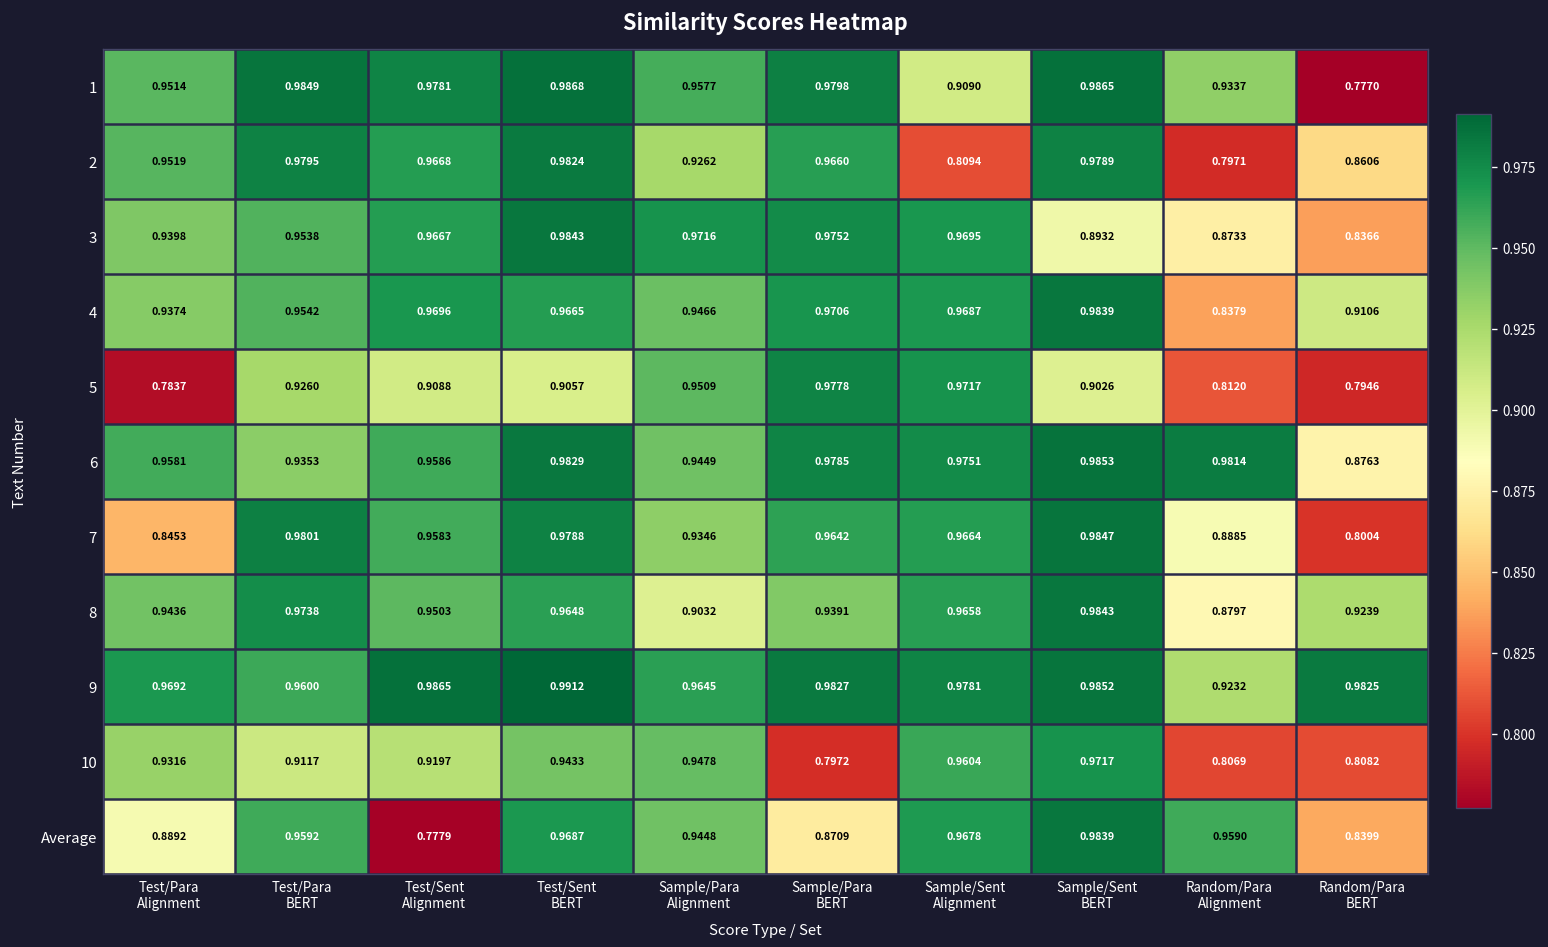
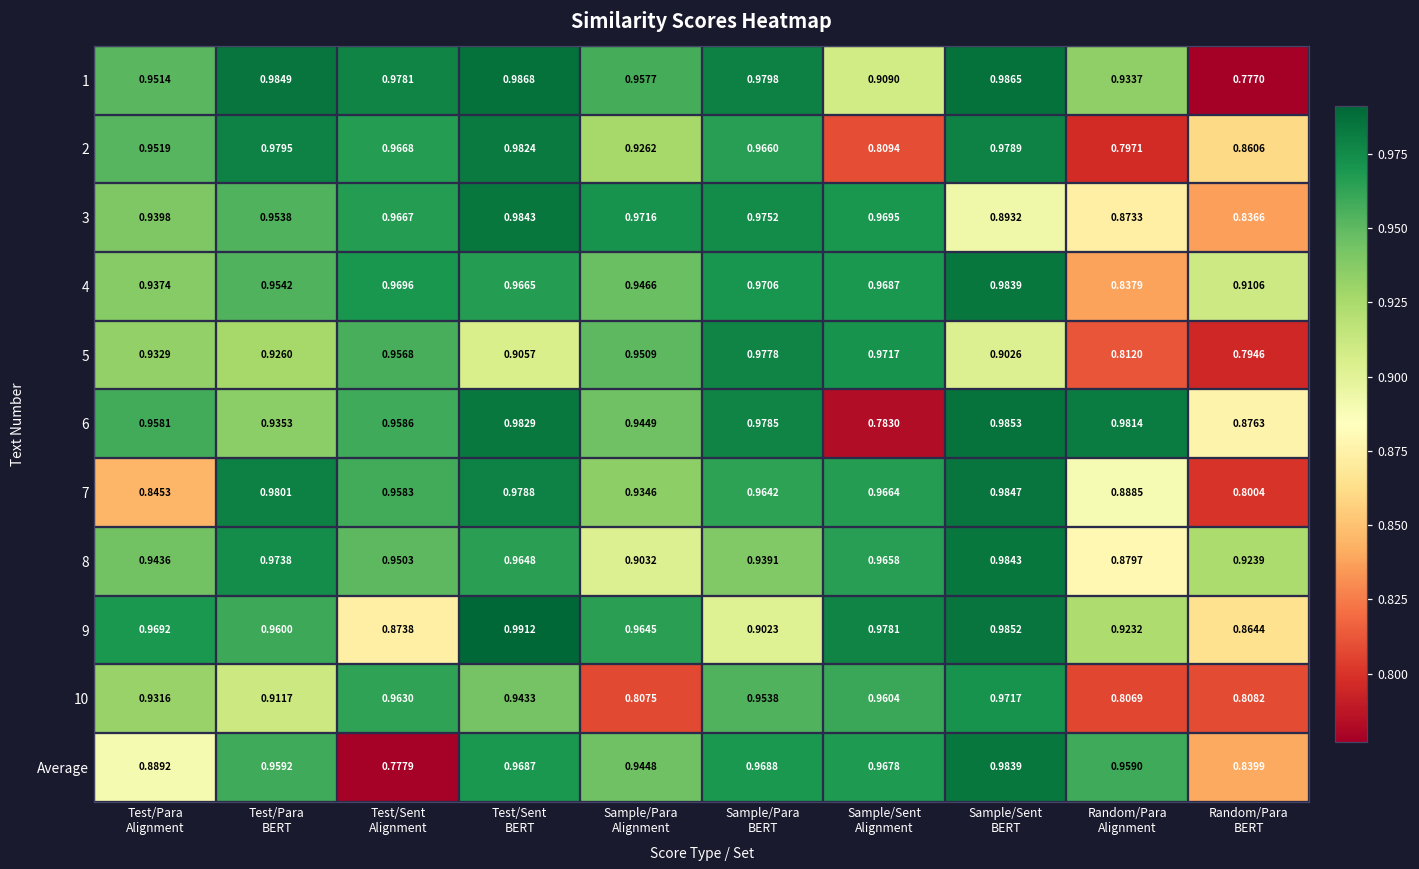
  {
    "1": {
      "Test/Para Alignment": 0.9514,
      "Test/Para BERT": 0.9849,
      "Test/Sent Alignment": 0.9781,
      "Test/Sent BERT": 0.9868,
      "Sample/Para Alignment": 0.9577,
      "Sample/Para BERT": 0.9798,
      "Sample/Sent Alignment": 0.9090,
      "Sample/Sent BERT": 0.9865,
      "Random/Para Alignment": 0.9337,
      "Random/Para BERT": 0.7770
    },
    "2": {
      "Test/Para Alignment": 0.9519,
      "Test/Para BERT": 0.9795,
      "Test/Sent Alignment": 0.9668,
      "Test/Sent BERT": 0.9824,
      "Sample/Para Alignment": 0.9262,
      "Sample/Para BERT": 0.9660,
      "Sample/Sent Alignment": 0.8094,
      "Sample/Sent BERT": 0.9789,
      "Random/Para Alignment": 0.7971,
      "Random/Para BERT": 0.8606
    },
    "3": {
      "Test/Para Alignment": 0.9398,
      "Test/Para BERT": 0.9538,
      "Test/Sent Alignment": 0.9667,
      "Test/Sent BERT": 0.9843,
      "Sample/Para Alignment": 0.9716,
      "Sample/Para BERT": 0.9752,
      "Sample/Sent Alignment": 0.9695,
      "Sample/Sent BERT": 0.8932,
      "Random/Para Alignment": 0.8733,
      "Random/Para BERT": 0.8366
    },
    "4": {
      "Test/Para Alignment": 0.9374,
      "Test/Para BERT": 0.9542,
      "Test/Sent Alignment": 0.9696,
      "Test/Sent BERT": 0.9665,
      "Sample/Para Alignment": 0.9466,
      "Sample/Para BERT": 0.9706,
      "Sample/Sent Alignment": 0.9687,
      "Sample/Sent BERT": 0.9839,
      "Random/Para Alignment": 0.8379,
      "Random/Para BERT": 0.9106
    },
    "5": {
-     "Test/Para Alignment": 0.7837,
+     "Test/Para Alignment": 0.9329,
      "Test/Para BERT": 0.9260,
-     "Test/Sent Alignment": 0.9088,
+     "Test/Sent Alignment": 0.9568,
      "Test/Sent BERT": 0.9057,
      "Sample/Para Alignment": 0.9509,
      "Sample/Para BERT": 0.9778,
      "Sample/Sent Alignment": 0.9717,
      "Sample/Sent BERT": 0.9026,
      "Random/Para Alignment": 0.8120,
      "Random/Para BERT": 0.7946
    },
    "6": {
      "Test/Para Alignment": 0.9581,
      "Test/Para BERT": 0.9353,
      "Test/Sent Alignment": 0.9586,
      "Test/Sent BERT": 0.9829,
      "Sample/Para Alignment": 0.9449,
      "Sample/Para BERT": 0.9785,
-     "Sample/Sent Alignment": 0.9751,
+     "Sample/Sent Alignment": 0.7830,
      "Sample/Sent BERT": 0.9853,
      "Random/Para Alignment": 0.9814,
      "Random/Para BERT": 0.8763
    },
    "7": {
      "Test/Para Alignment": 0.8453,
      "Test/Para BERT": 0.9801,
      "Test/Sent Alignment": 0.9583,
      "Test/Sent BERT": 0.9788,
      "Sample/Para Alignment": 0.9346,
      "Sample/Para BERT": 0.9642,
      "Sample/Sent Alignment": 0.9664,
      "Sample/Sent BERT": 0.9847,
      "Random/Para Alignment": 0.8885,
      "Random/Para BERT": 0.8004
    },
    "8": {
      "Test/Para Alignment": 0.9436,
      "Test/Para BERT": 0.9738,
      "Test/Sent Alignment": 0.9503,
      "Test/Sent BERT": 0.9648,
      "Sample/Para Alignment": 0.9032,
      "Sample/Para BERT": 0.9391,
      "Sample/Sent Alignment": 0.9658,
      "Sample/Sent BERT": 0.9843,
      "Random/Para Alignment": 0.8797,
      "Random/Para BERT": 0.9239
    },
    "9": {
      "Test/Para Alignment": 0.9692,
      "Test/Para BERT": 0.9600,
-     "Test/Sent Alignment": 0.9865,
+     "Test/Sent Alignment": 0.8738,
      "Test/Sent BERT": 0.9912,
      "Sample/Para Alignment": 0.9645,
-     "Sample/Para BERT": 0.9827,
+     "Sample/Para BERT": 0.9023,
      "Sample/Sent Alignment": 0.9781,
      "Sample/Sent BERT": 0.9852,
      "Random/Para Alignment": 0.9232,
-     "Random/Para BERT": 0.9825
+     "Random/Para BERT": 0.8644
    },
    "10": {
      "Test/Para Alignment": 0.9316,
      "Test/Para BERT": 0.9117,
-     "Test/Sent Alignment": 0.9197,
+     "Test/Sent Alignment": 0.9630,
      "Test/Sent BERT": 0.9433,
-     "Sample/Para Alignment": 0.9478,
-     "Sample/Para BERT": 0.7972,
+     "Sample/Para Alignment": 0.8075,
+     "Sample/Para BERT": 0.9538,
      "Sample/Sent Alignment": 0.9604,
      "Sample/Sent BERT": 0.9717,
      "Random/Para Alignment": 0.8069,
      "Random/Para BERT": 0.8082
    },
    "Average": {
      "Test/Para Alignment": 0.8892,
      "Test/Para BERT": 0.9592,
      "Test/Sent Alignment": 0.7779,
      "Test/Sent BERT": 0.9687,
      "Sample/Para Alignment": 0.9448,
-     "Sample/Para BERT": 0.8709,
+     "Sample/Para BERT": 0.9688,
      "Sample/Sent Alignment": 0.9678,
      "Sample/Sent BERT": 0.9839,
      "Random/Para Alignment": 0.9590,
      "Random/Para BERT": 0.8399
    }
  }
